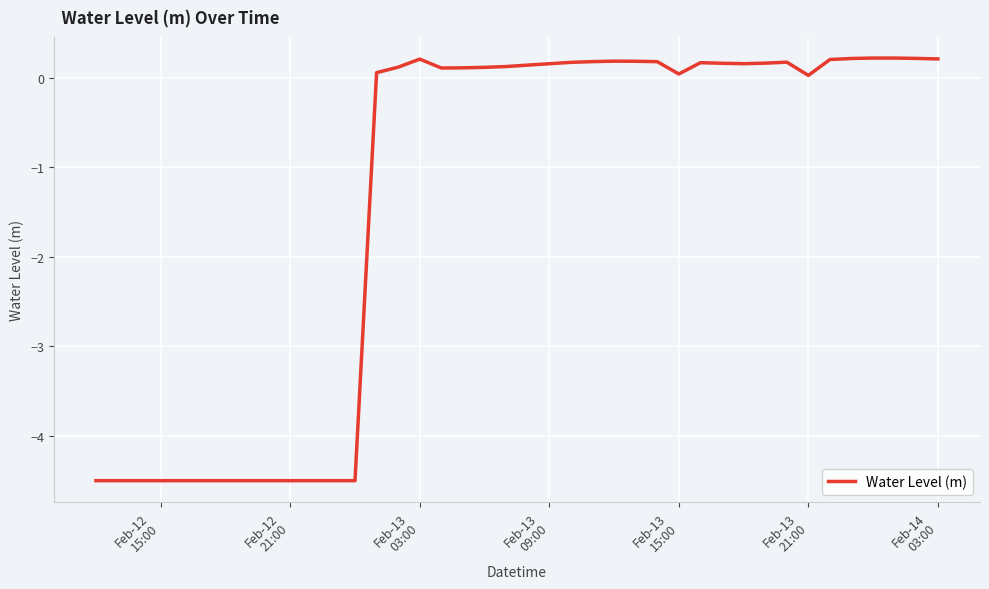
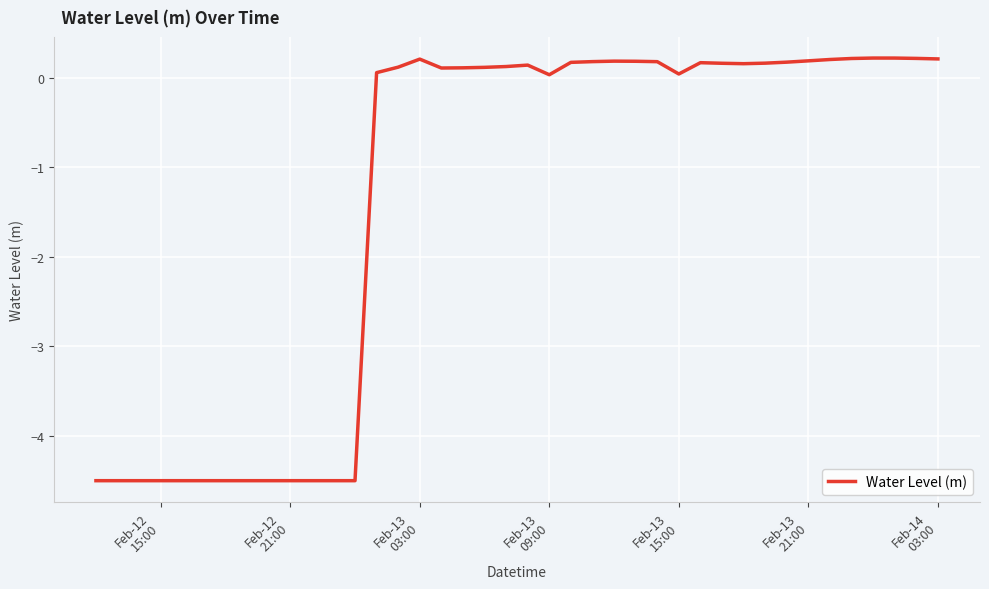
  {
    "Feb-12 15:00": -4.5,
    "Feb-12 21:00": -4.5,
    "Feb-13 03:00": 0.2,
-   "Feb-13 09:00": 0.2,
+   "Feb-13 09:00": 0.0,
    "Feb-13 15:00": 0.0,
-   "Feb-13 21:00": 0.0,
+   "Feb-13 21:00": 0.2,
    "Feb-14 03:00": 0.2
  }
